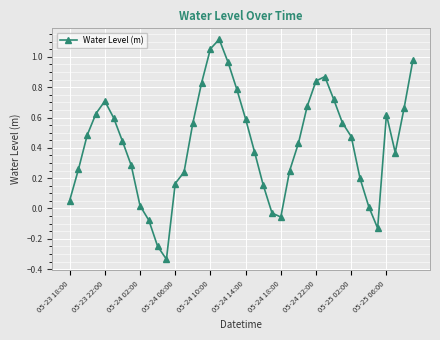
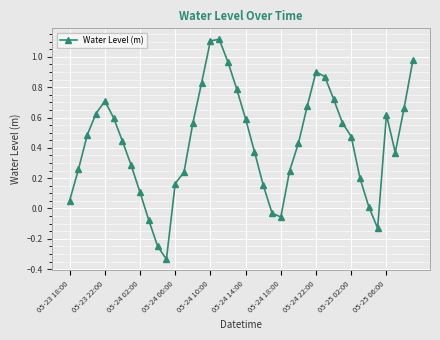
  {
    "05-23 18:00": 0.05,
    "05-23 22:00": 0.71,
-   "05-24 02:00": 0.02,
+   "05-24 02:00": 0.11,
    "05-24 06:00": 0.16,
-   "05-24 10:00": 1.05,
+   "05-24 10:00": 1.11,
    "05-24 14:00": 0.59,
    "05-24 18:00": -0.06,
-   "05-24 22:00": 0.84,
+   "05-24 22:00": 0.90,
    "05-25 02:00": 0.47,
    "05-25 06:00": 0.62
  }
